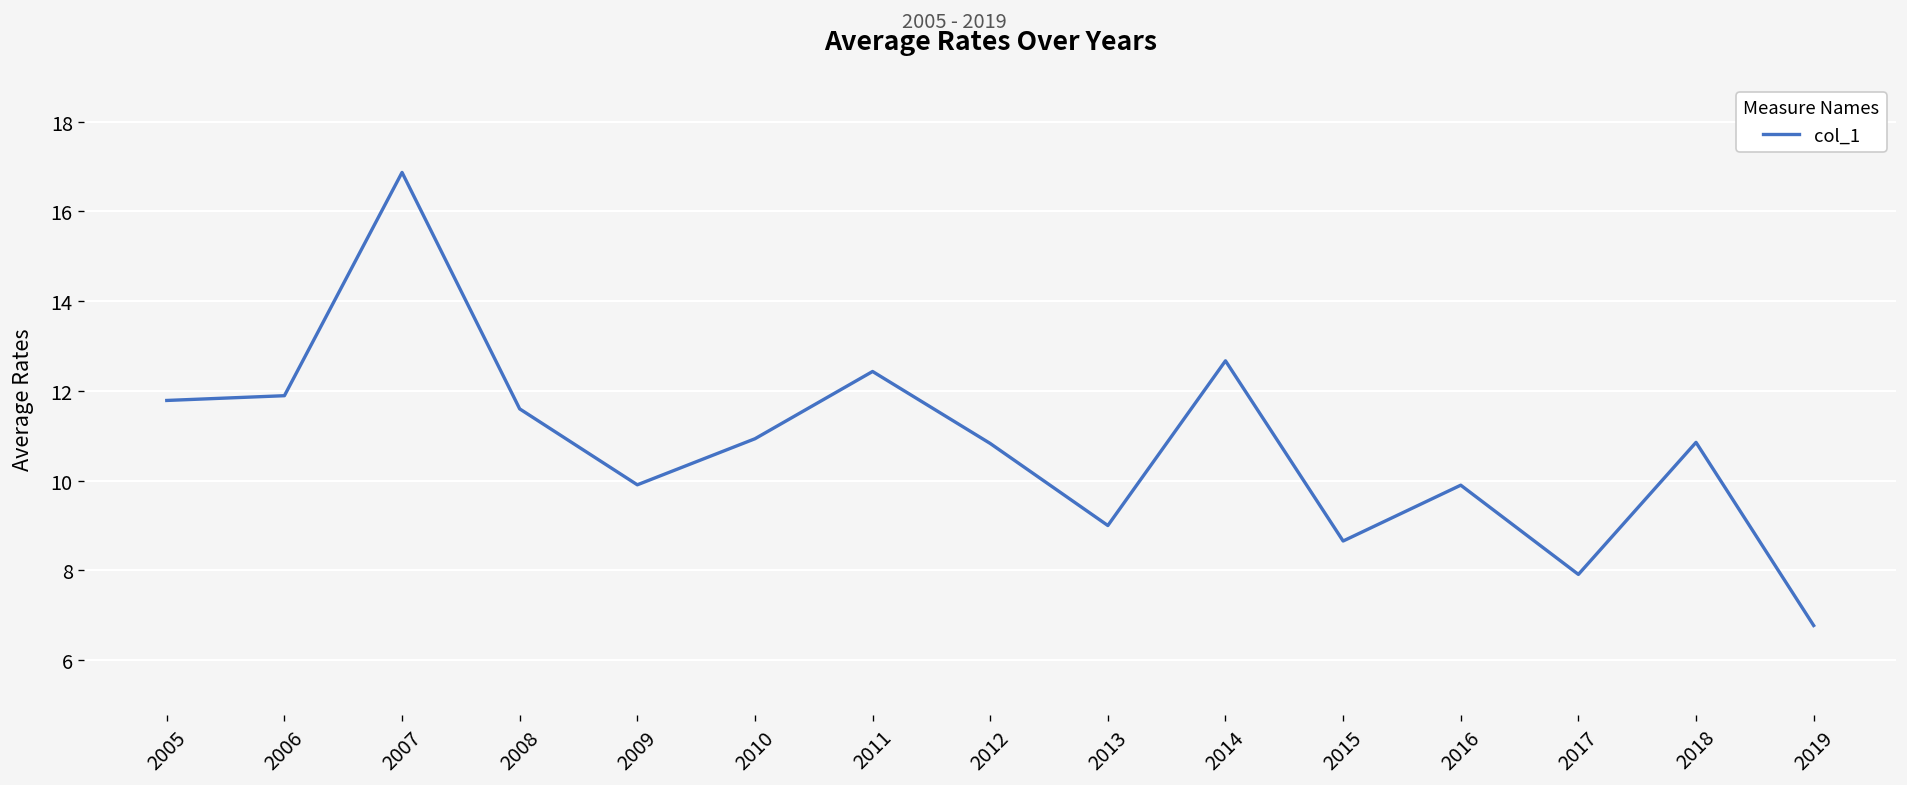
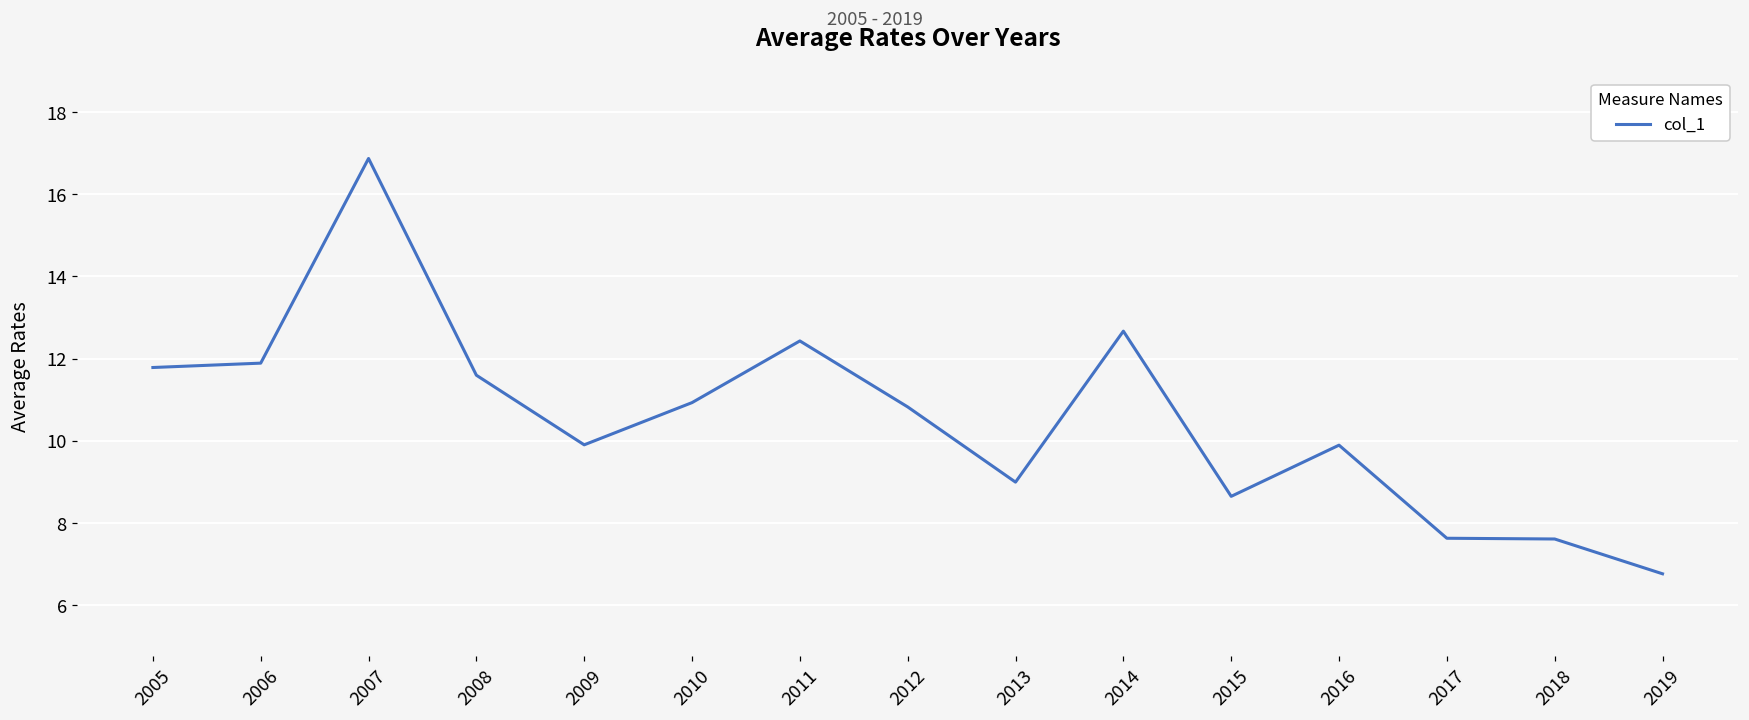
  {
    "2005": 11.8,
    "2006": 11.9,
    "2007": 16.9,
    "2008": 11.6,
    "2009": 9.9,
    "2010": 10.9,
    "2011": 12.4,
    "2012": 10.8,
    "2013": 9.0,
    "2014": 12.7,
    "2015": 8.7,
    "2016": 9.9,
-   "2017": 7.9,
-   "2018": 10.9,
+   "2017": 7.6,
+   "2018": 7.6,
    "2019": 6.8
  }
